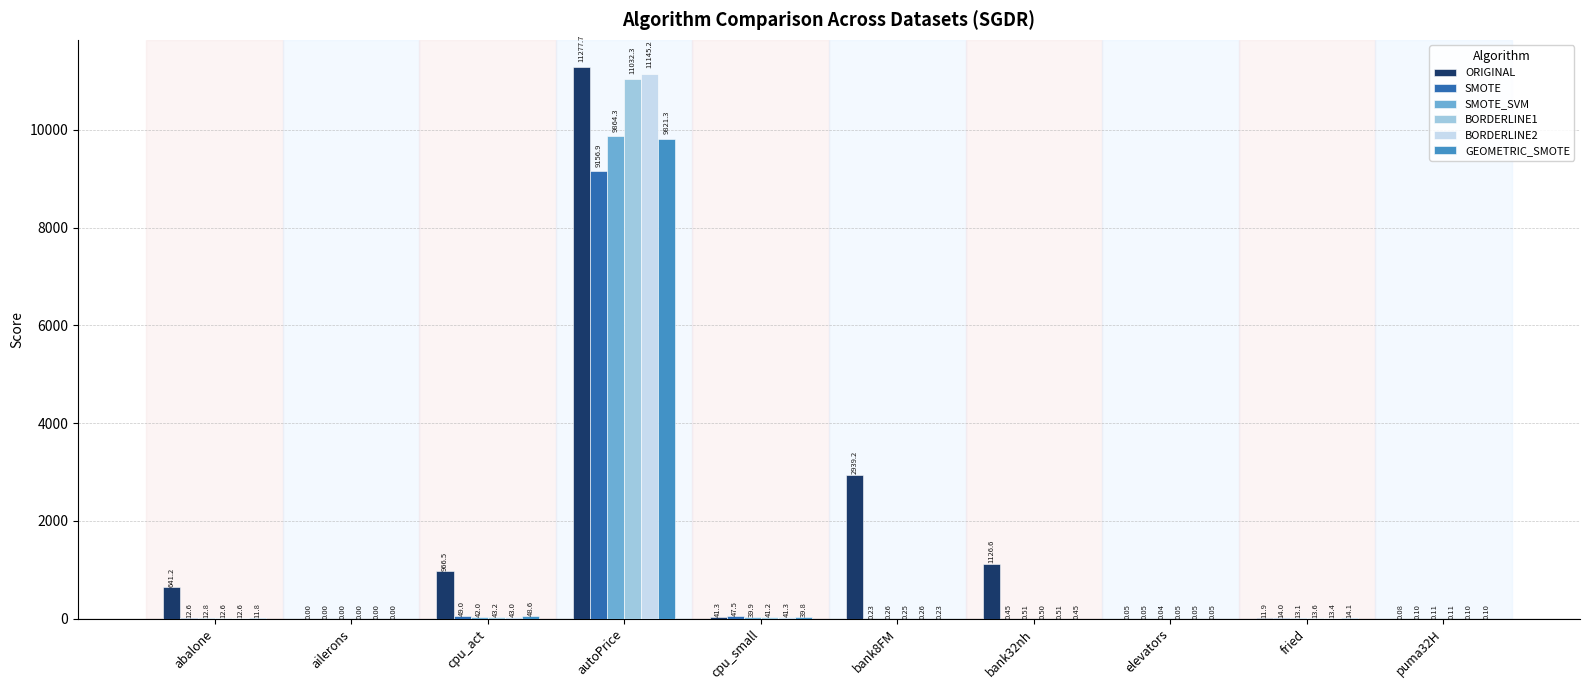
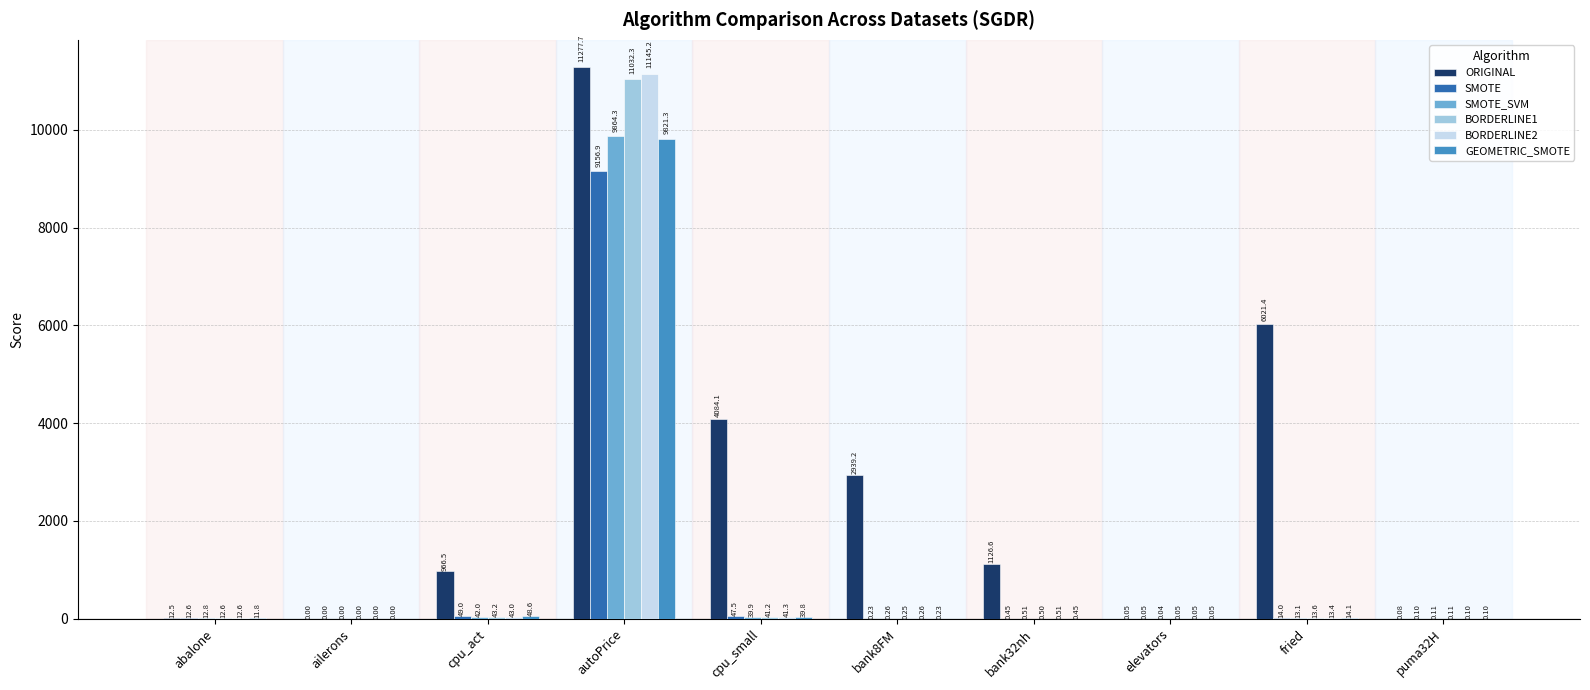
  {
    "ORIGINAL": {
-     "abalone": 641.2,
+     "abalone": 12.5,
      "ailerons": 0.00,
      "cpu_act": 966.5,
      "autoPrice": 11277.7,
-     "cpu_small": 41.3,
+     "cpu_small": 4084.1,
      "bank8FM": 2939.2,
      "bank32nh": 1126.6,
      "elevators": 0.05,
-     "fried": 11.9,
+     "fried": 6021.4,
      "puma32H": 0.08
    }
  }
